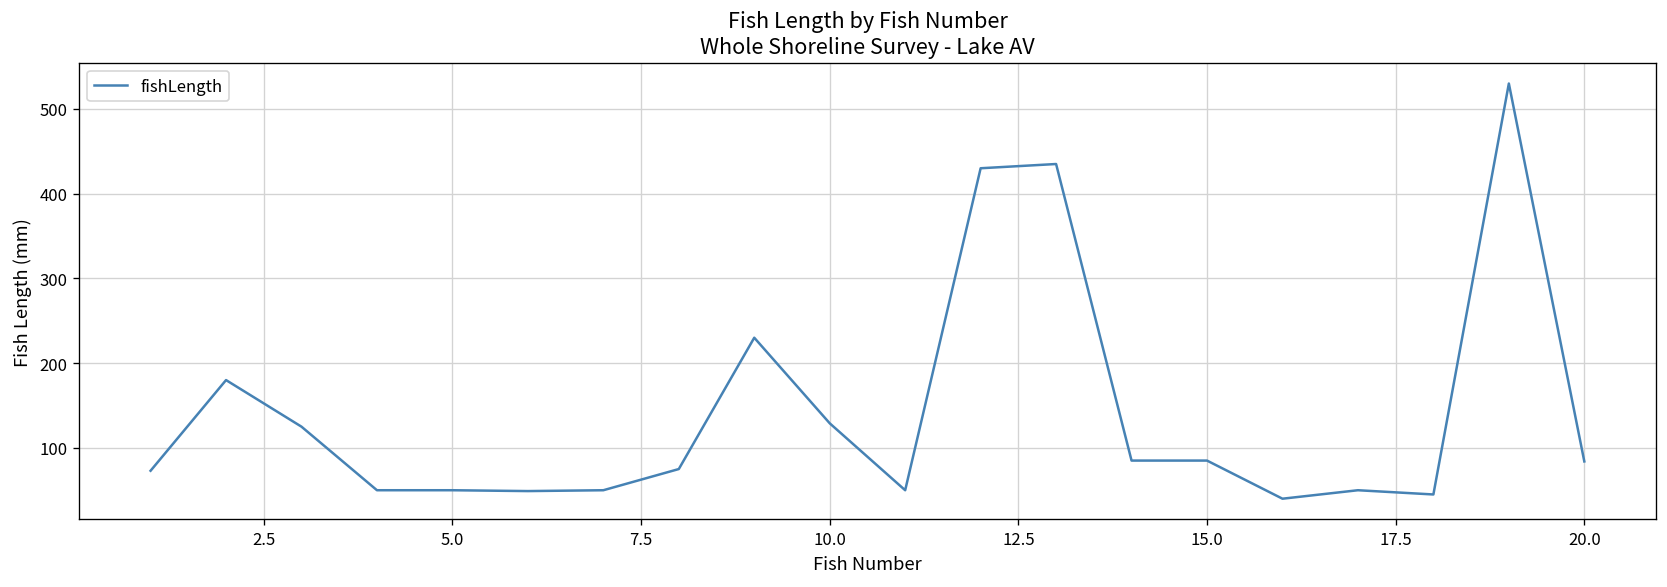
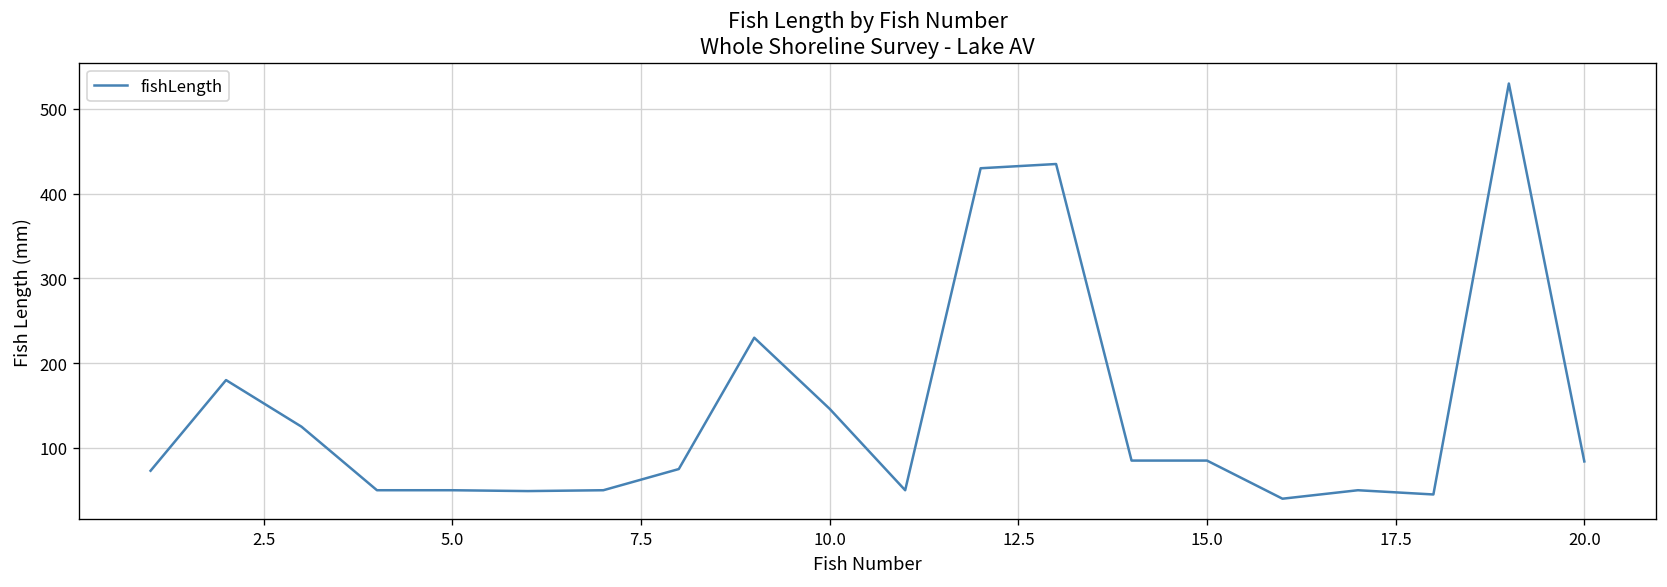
  {
    "5.0": 50,
-   "10.0": 130,
+   "10.0": 150,
    "15.0": 90,
    "20.0": 80
  }
